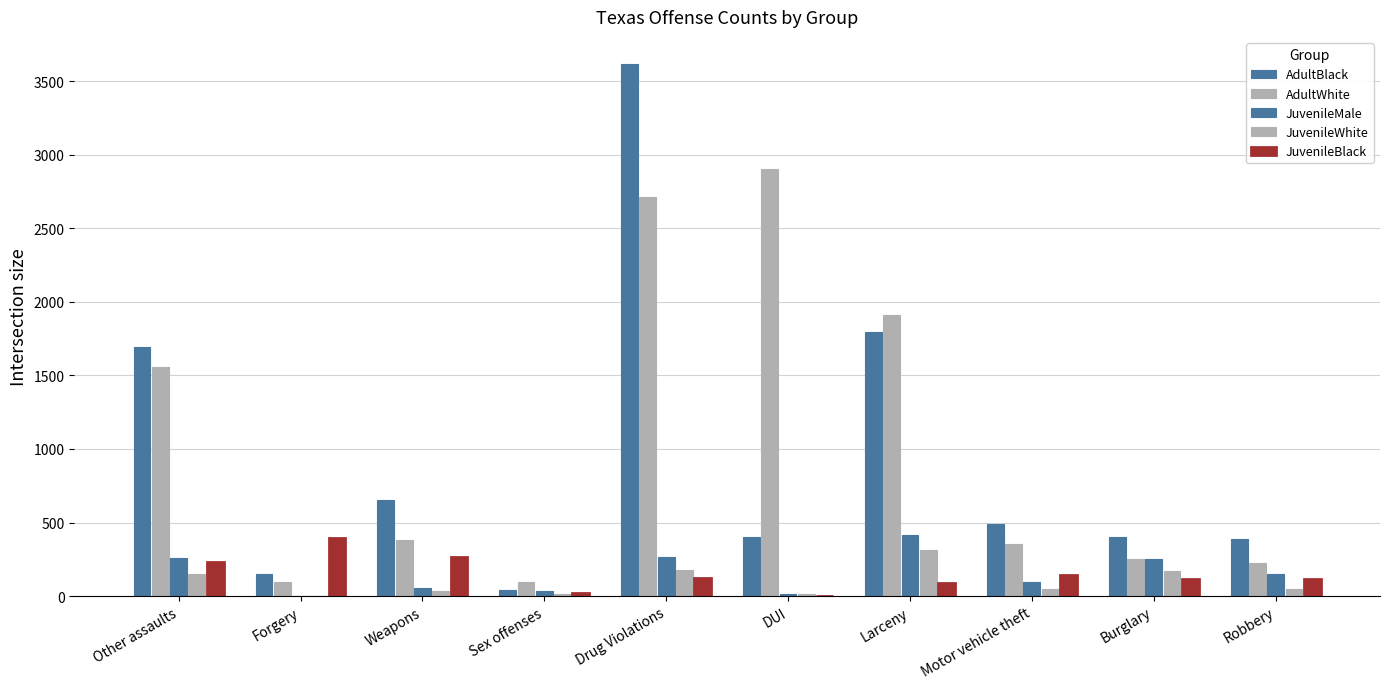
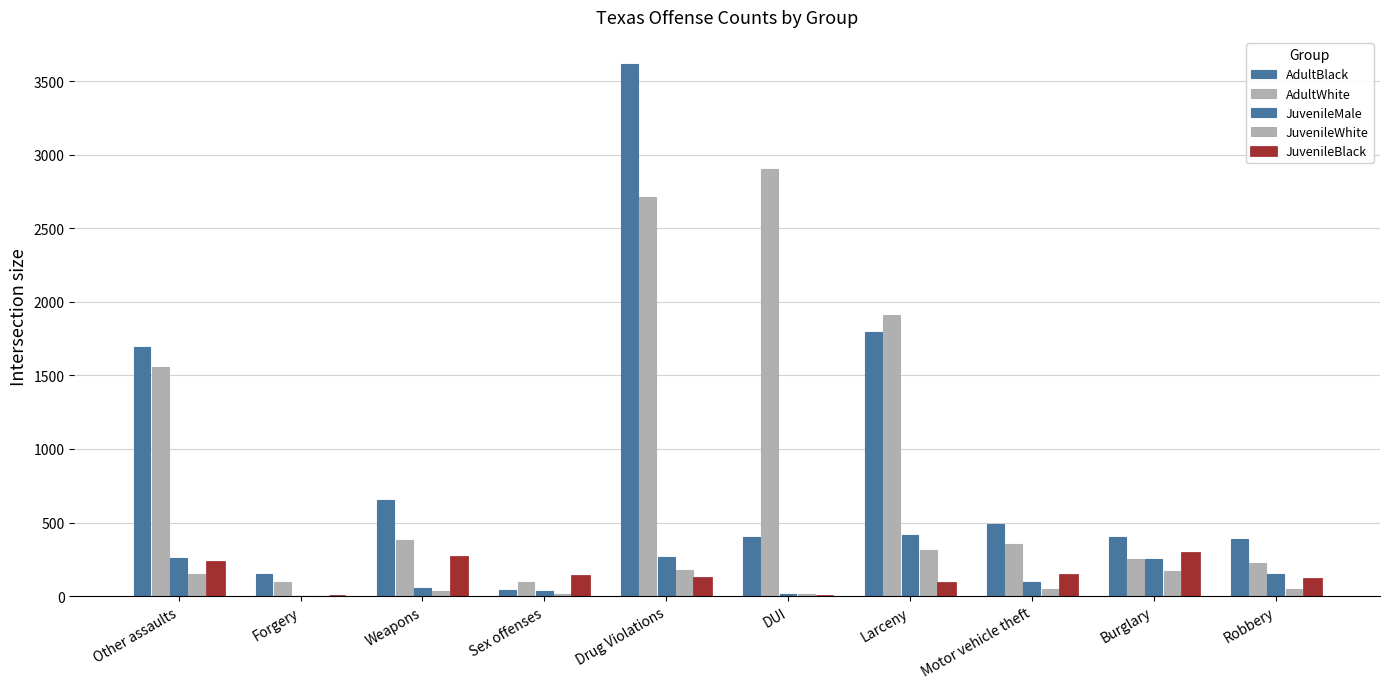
  {
    "JuvenileBlack": {
      "Other assaults": 240,
-     "Forgery": 400,
+     "Forgery": 0,
      "Weapons": 270,
-     "Sex offenses": 20,
+     "Sex offenses": 140,
      "Drug Violations": 130,
      "DUI": 0,
      "Larceny": 90,
      "Motor vehicle theft": 140,
-     "Burglary": 120,
+     "Burglary": 300,
      "Robbery": 120
    }
  }
